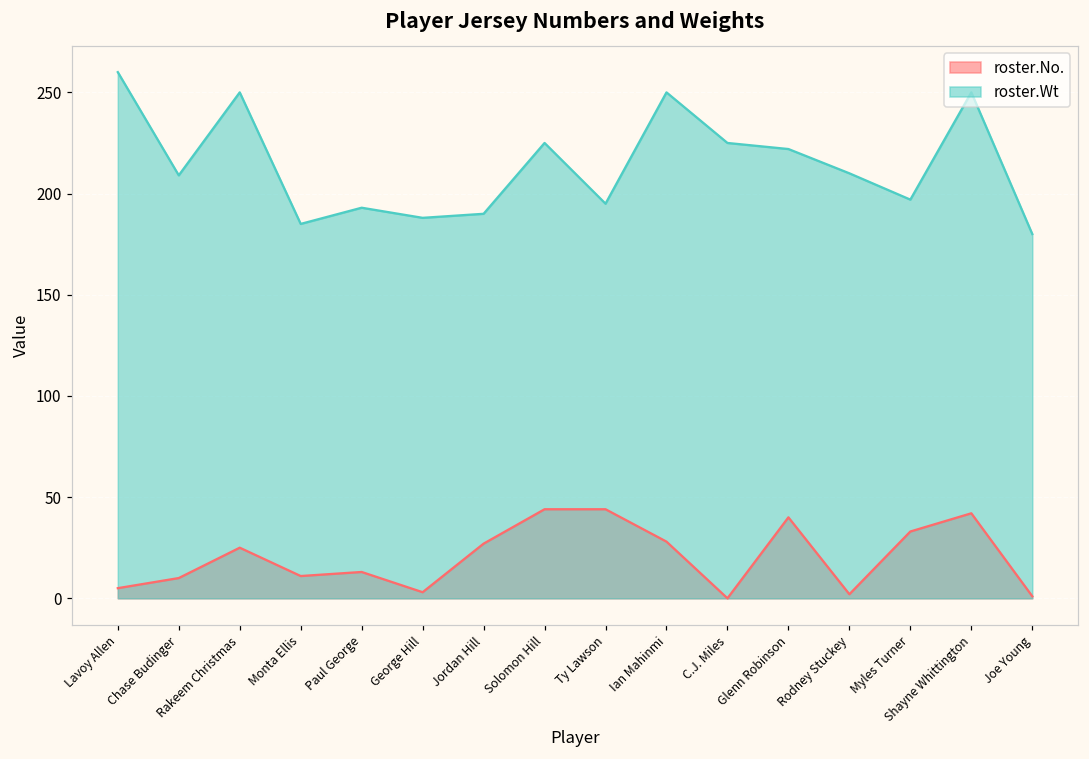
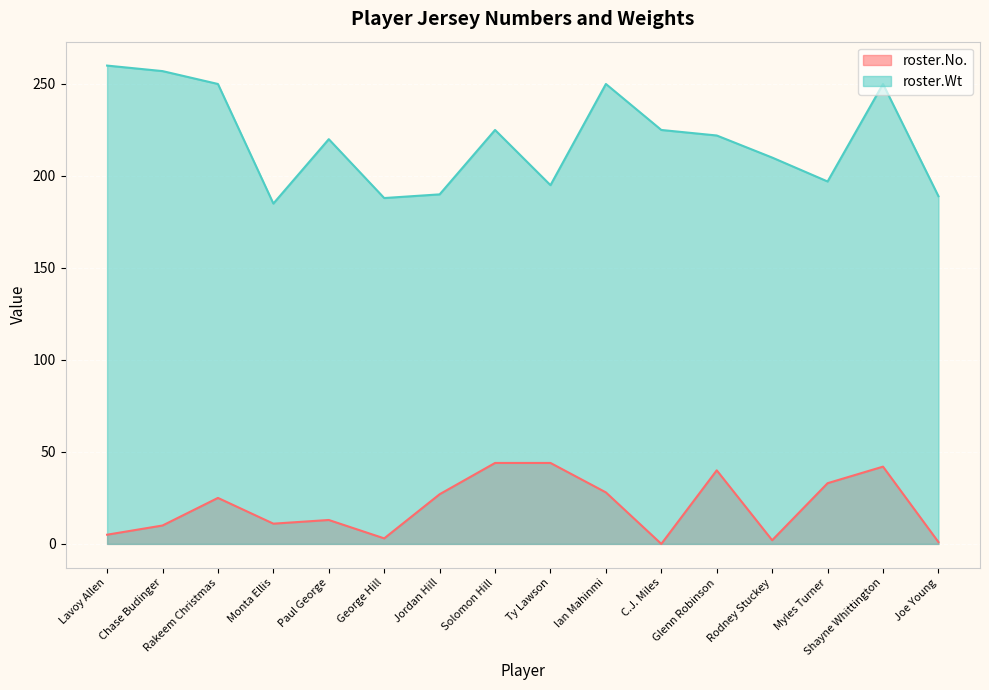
  {
    "roster.No.": {
      "Lavoy Allen": 5,
      "Chase Budinger": 10,
      "Rakeem Christmas": 25,
      "Monta Ellis": 11,
      "Paul George": 13,
      "George Hill": 3,
      "Jordan Hill": 27,
      "Solomon Hill": 44,
      "Ty Lawson": 44,
      "Ian Mahinmi": 28,
      "C.J. Miles": 0,
      "Glenn Robinson": 40,
      "Rodney Stuckey": 2,
      "Myles Turner": 33,
      "Shayne Whittington": 42,
      "Joe Young": 1
    },
    "roster.Wt": {
      "Lavoy Allen": 260,
-     "Chase Budinger": 209,
+     "Chase Budinger": 257,
      "Rakeem Christmas": 250,
      "Monta Ellis": 185,
-     "Paul George": 193,
+     "Paul George": 220,
      "George Hill": 188,
      "Jordan Hill": 190,
      "Solomon Hill": 225,
      "Ty Lawson": 195,
      "Ian Mahinmi": 250,
      "C.J. Miles": 225,
      "Glenn Robinson": 222,
      "Rodney Stuckey": 210,
      "Myles Turner": 197,
-     "Joe Young": 180
+     "Joe Young": 189
    }
  }
